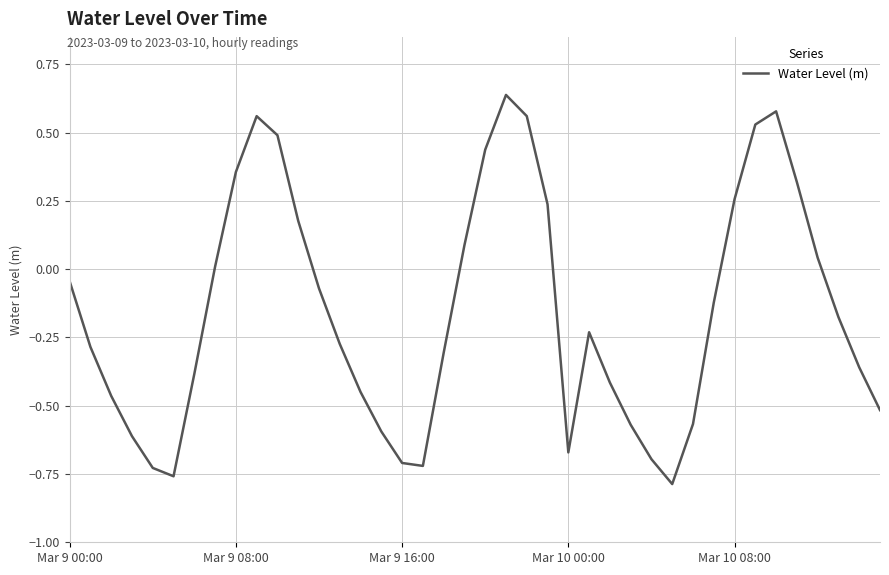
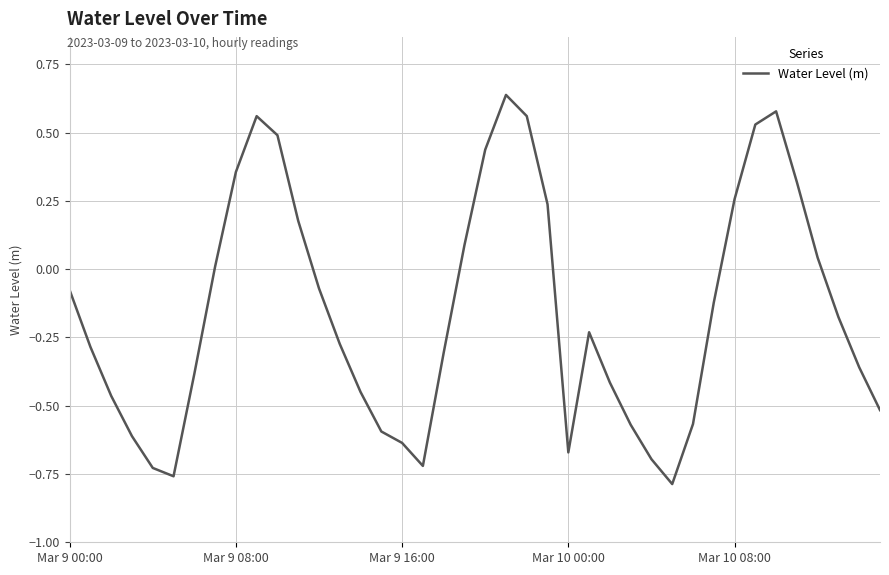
  {
-   "Mar 9 00:00": -0.04,
+   "Mar 9 00:00": -0.08,
    "Mar 9 08:00": 0.36,
-   "Mar 9 16:00": -0.71,
+   "Mar 9 16:00": -0.64,
    "Mar 10 00:00": -0.67,
    "Mar 10 08:00": 0.26
  }
